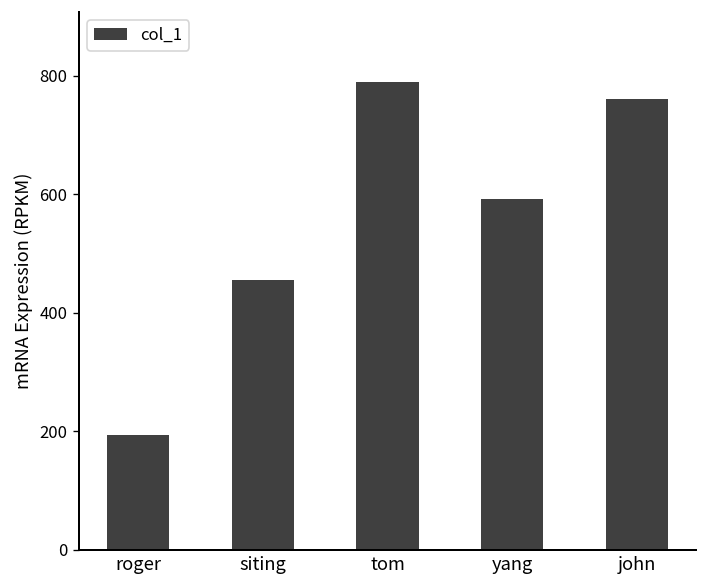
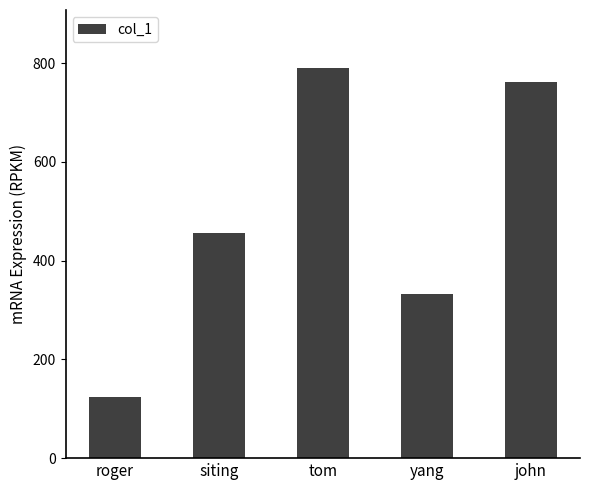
  {
-   "roger": 190,
+   "roger": 120,
    "siting": 460,
    "tom": 790,
-   "yang": 590,
+   "yang": 330,
    "john": 760
  }
